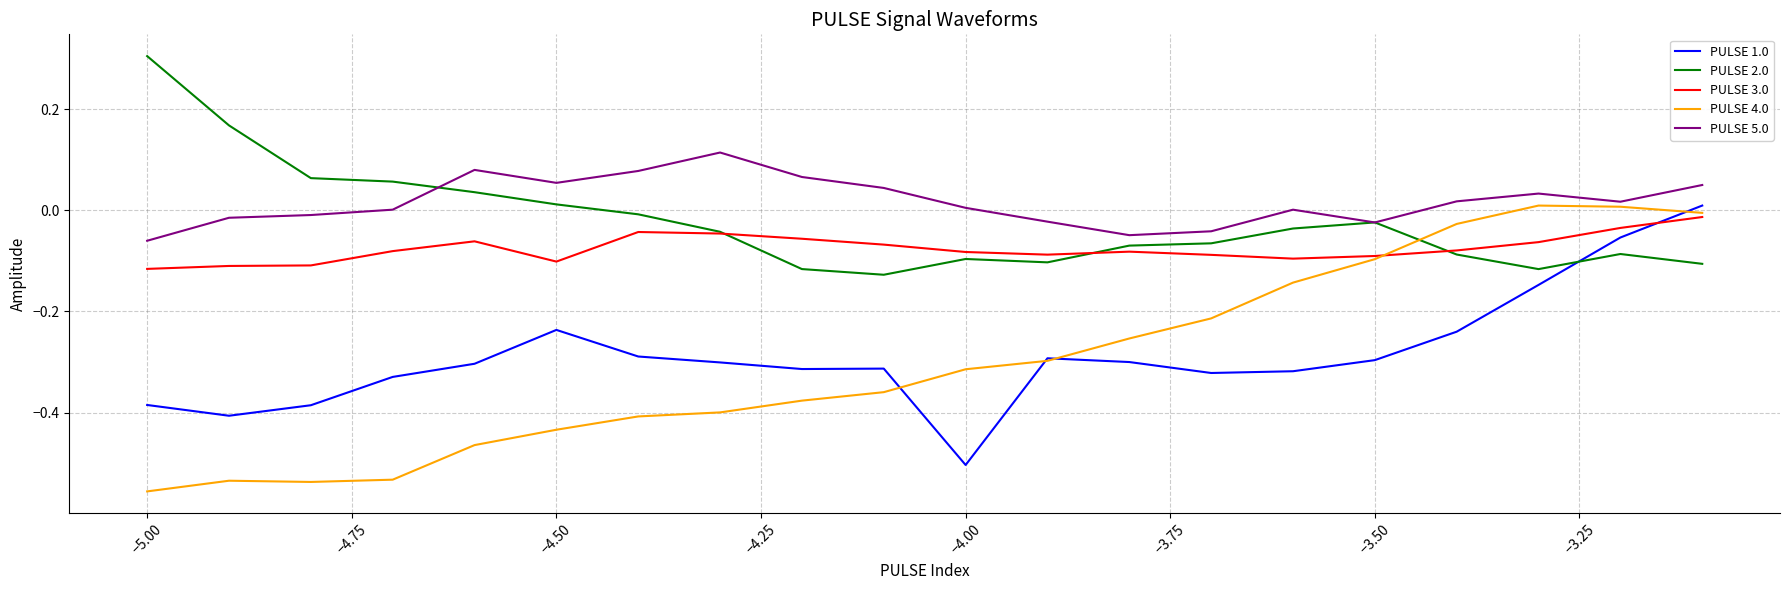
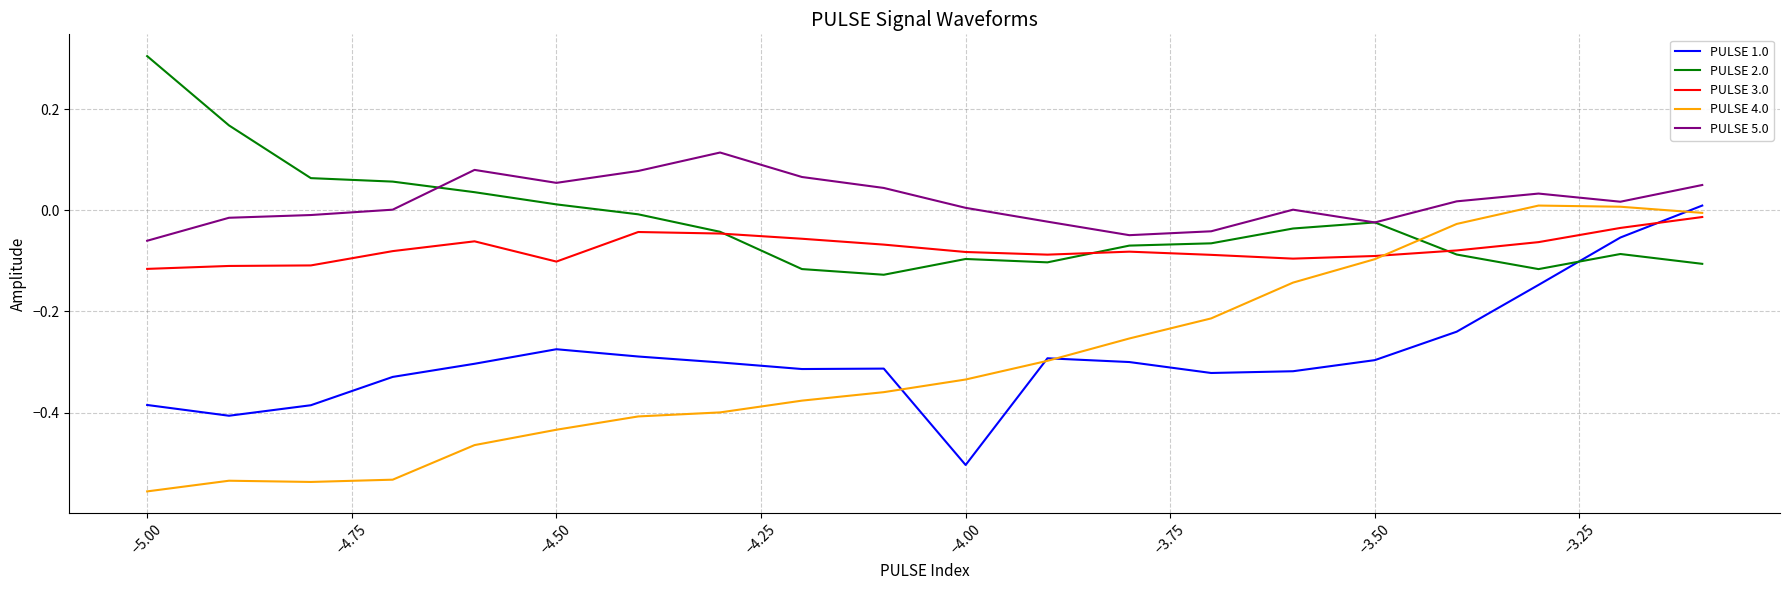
  {
    "PULSE 1.0": {
      "−5.00": -0.38,
-     "−4.50": -0.24,
+     "−4.50": -0.27,
      "−4.00": -0.50,
      "−3.50": -0.30
    },
    "PULSE 2.0": {
      "−5.00": 0.31,
      "−4.50": 0.01,
      "−4.00": -0.10
    },
    "PULSE 3.0": {
      "−5.00": -0.12,
      "−4.50": -0.10,
      "−4.00": -0.08,
      "−3.50": -0.09
    },
    "PULSE 4.0": {
      "−5.00": -0.56,
      "−4.50": -0.43,
-     "−4.00": -0.31,
+     "−4.00": -0.33,
      "−3.50": -0.10
    },
    "PULSE 5.0": {
      "−5.00": -0.06,
      "−4.50": 0.05,
      "−4.00": 0.01
    }
  }
